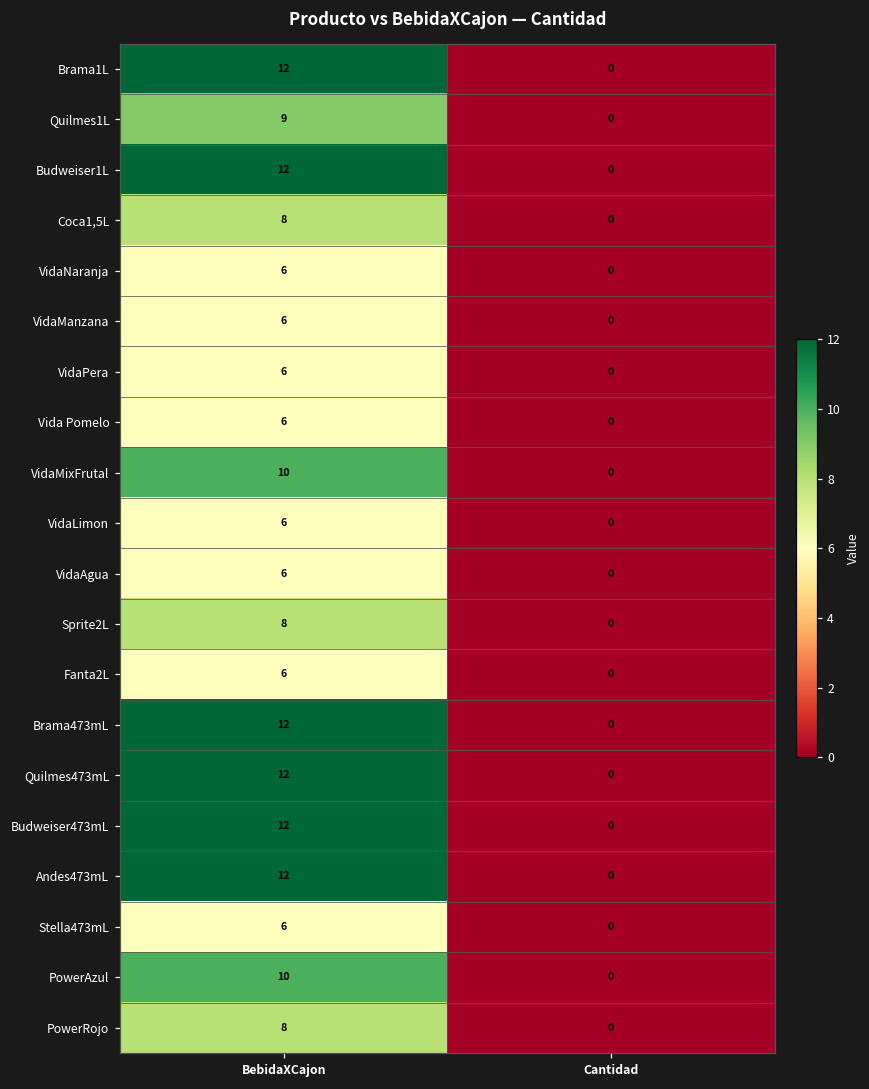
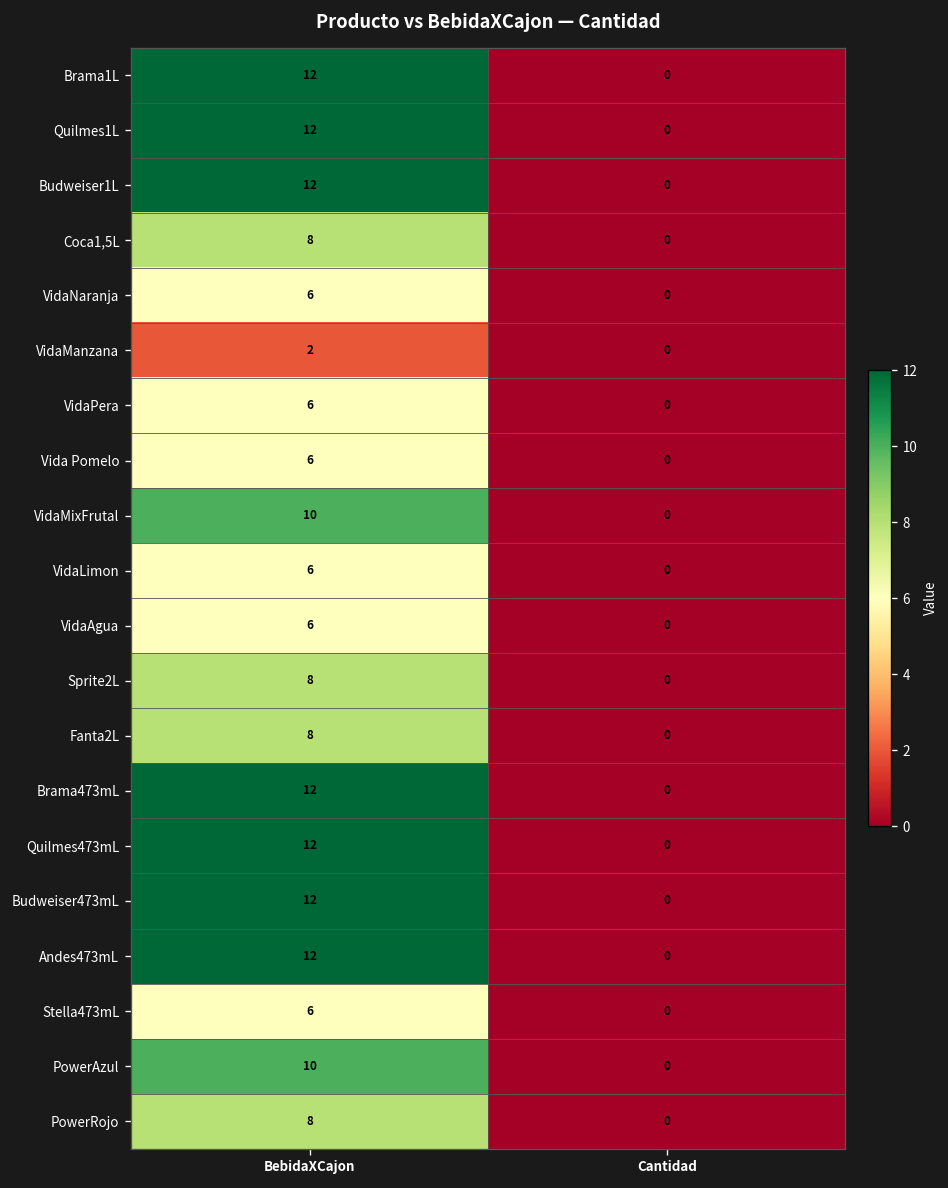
  {
    "Brama1L": {
      "BebidaXCajon": 12,
      "Cantidad": 0
    },
    "Quilmes1L": {
-     "BebidaXCajon": 9,
+     "BebidaXCajon": 12,
      "Cantidad": 0
    },
    "Budweiser1L": {
      "BebidaXCajon": 12,
      "Cantidad": 0
    },
    "Coca1,5L": {
      "BebidaXCajon": 8,
      "Cantidad": 0
    },
    "VidaNaranja": {
      "BebidaXCajon": 6,
      "Cantidad": 0
    },
    "VidaManzana": {
-     "BebidaXCajon": 6,
+     "BebidaXCajon": 2,
      "Cantidad": 0
    },
    "VidaPera": {
      "BebidaXCajon": 6,
      "Cantidad": 0
    },
    "Vida Pomelo": {
      "BebidaXCajon": 6,
      "Cantidad": 0
    },
    "VidaMixFrutal": {
      "BebidaXCajon": 10,
      "Cantidad": 0
    },
    "VidaLimon": {
      "BebidaXCajon": 6,
      "Cantidad": 0
    },
    "VidaAgua": {
      "BebidaXCajon": 6,
      "Cantidad": 0
    },
    "Sprite2L": {
      "BebidaXCajon": 8,
      "Cantidad": 0
    },
    "Fanta2L": {
-     "BebidaXCajon": 6,
+     "BebidaXCajon": 8,
      "Cantidad": 0
    },
    "Brama473mL": {
      "BebidaXCajon": 12,
      "Cantidad": 0
    },
    "Quilmes473mL": {
      "BebidaXCajon": 12,
      "Cantidad": 0
    },
    "Budweiser473mL": {
      "BebidaXCajon": 12,
      "Cantidad": 0
    },
    "Andes473mL": {
      "BebidaXCajon": 12,
      "Cantidad": 0
    },
    "Stella473mL": {
      "BebidaXCajon": 6,
      "Cantidad": 0
    },
    "PowerAzul": {
      "BebidaXCajon": 10,
      "Cantidad": 0
    },
    "PowerRojo": {
      "BebidaXCajon": 8,
      "Cantidad": 0
    }
  }
